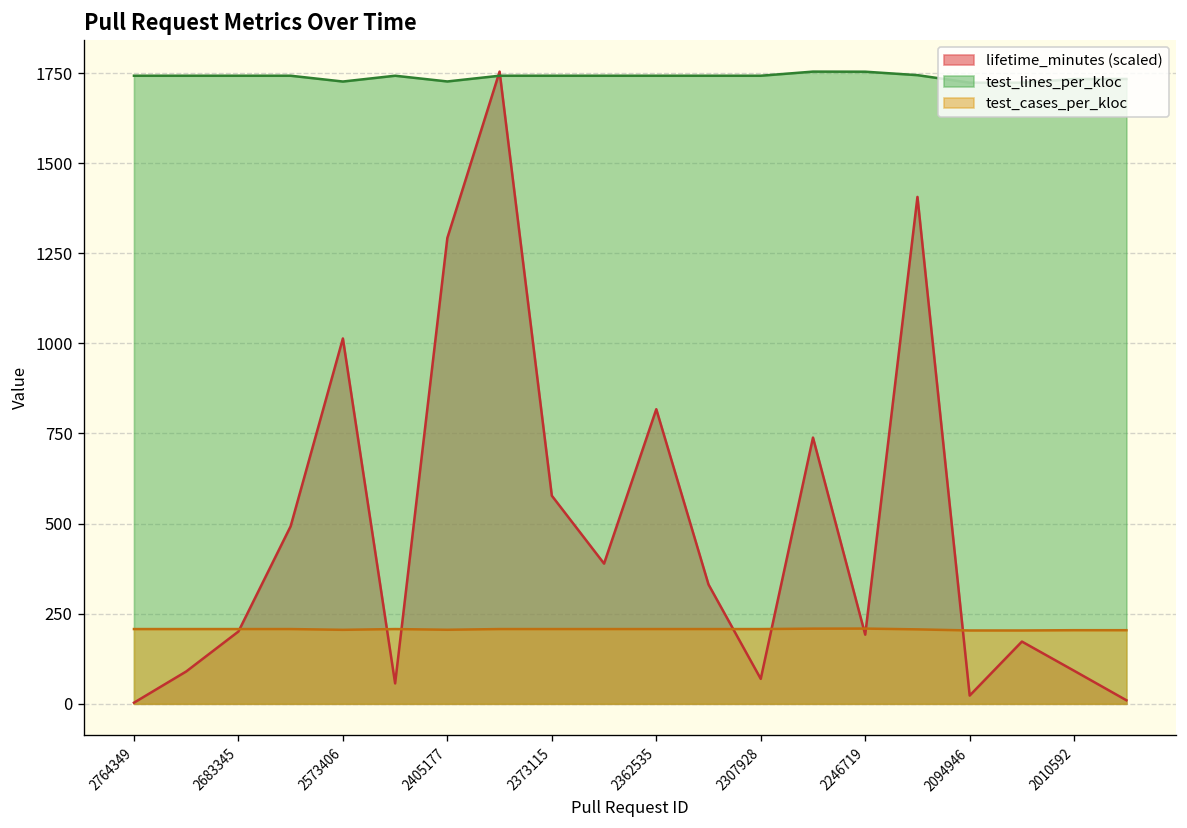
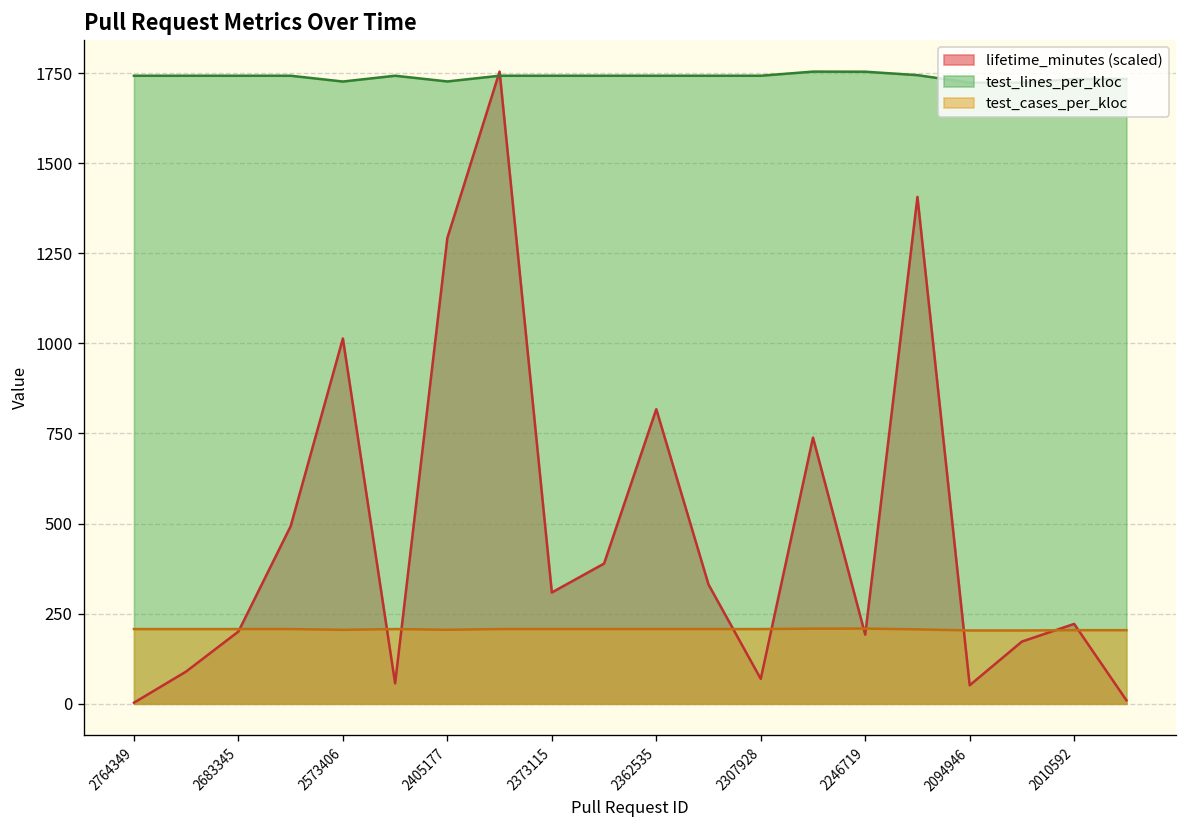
  {
    "lifetime_minutes (scaled)": {
      "2764349": 0,
      "2573406": 1010,
      "2405177": 1290,
-     "2373115": 580,
+     "2373115": 310,
      "2362535": 820,
      "2307928": 70,
      "2246719": 190,
-     "2094946": 20,
-     "2010592": 90
+     "2094946": 50,
+     "2010592": 220
    },
    "test_lines_per_kloc": {
      "2764349": 1740,
      "2683345": 1740,
      "2573406": 1730,
      "2405177": 1730,
      "2373115": 1740,
      "2362535": 1740,
      "2307928": 1740,
      "2246719": 1750
    },
    "test_cases_per_kloc": {
      "2764349": 210,
      "2573406": 210,
      "2405177": 210,
      "2373115": 210,
      "2362535": 210,
      "2307928": 210,
      "2246719": 210,
      "2094946": 200,
      "2010592": 200
    }
  }
